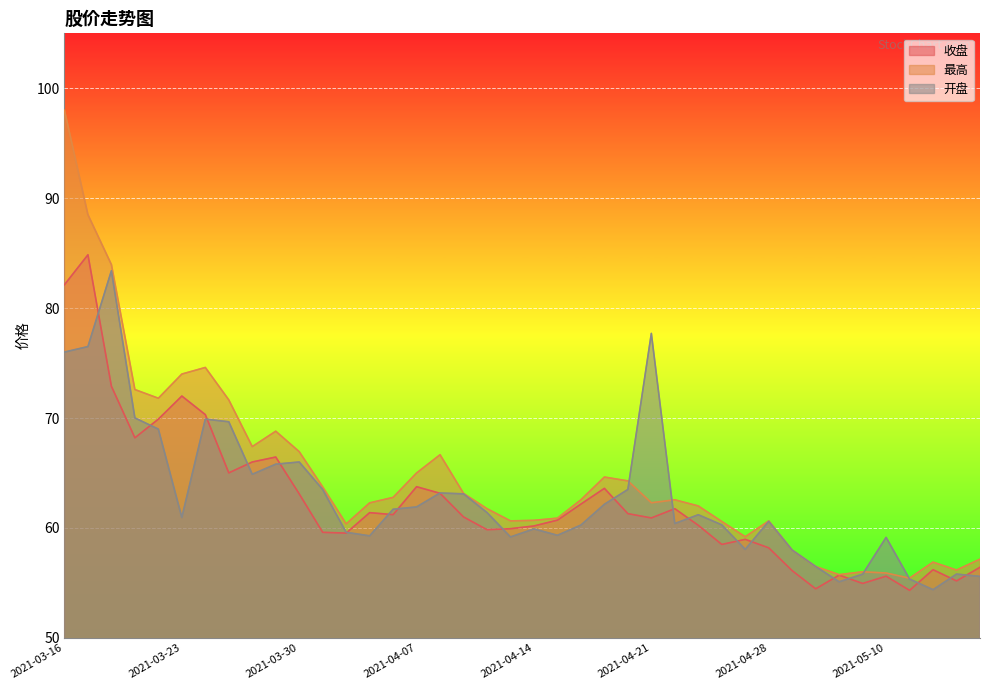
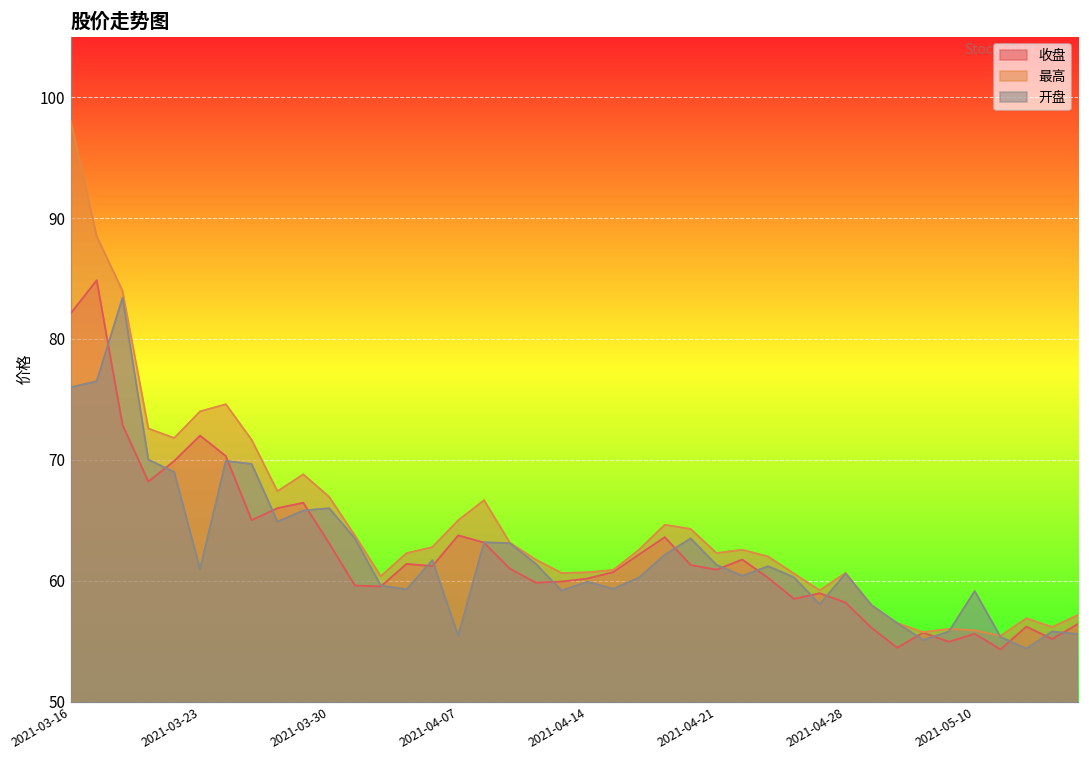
  {
    "开盘": {
      "2021-03-16": 76.0,
      "2021-03-23": 61.0,
      "2021-03-30": 66.0,
-     "2021-04-07": 61.9,
+     "2021-04-07": 55.4,
      "2021-04-14": 59.9,
-     "2021-04-21": 77.7,
+     "2021-04-21": 61.3,
      "2021-05-10": 59.1
    }
  }
